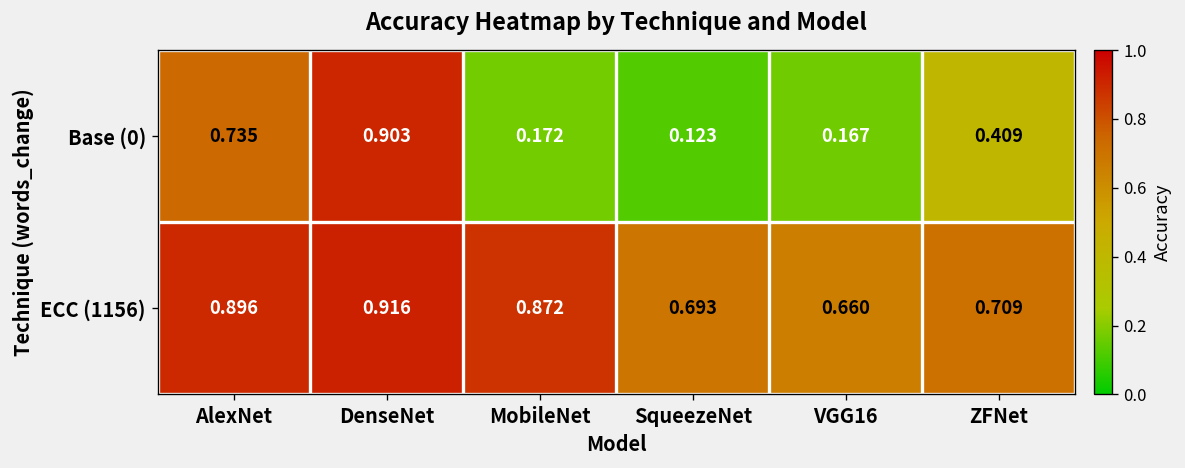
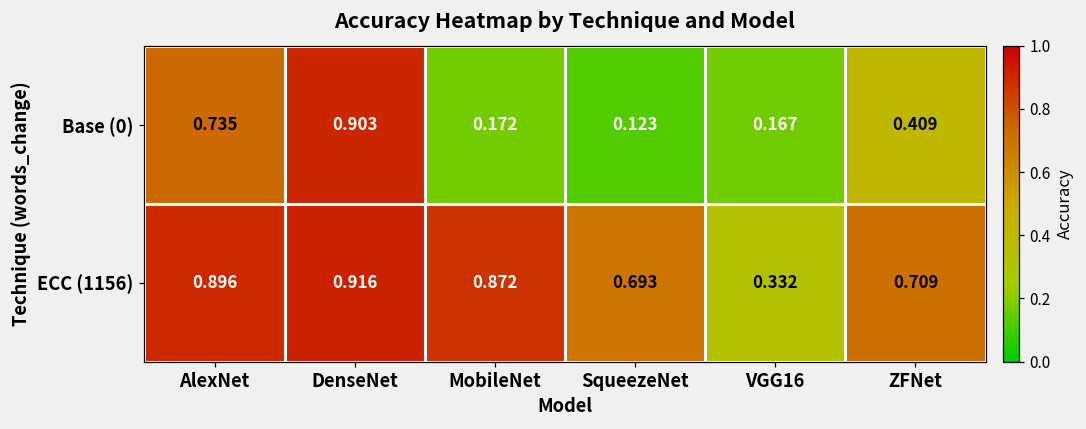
  {
    "Base (0)": {
      "AlexNet": 0.735,
      "DenseNet": 0.903,
      "MobileNet": 0.172,
      "SqueezeNet": 0.123,
      "VGG16": 0.167,
      "ZFNet": 0.409
    },
    "ECC (1156)": {
      "AlexNet": 0.896,
      "DenseNet": 0.916,
      "MobileNet": 0.872,
      "SqueezeNet": 0.693,
-     "VGG16": 0.660,
+     "VGG16": 0.332,
      "ZFNet": 0.709
    }
  }
